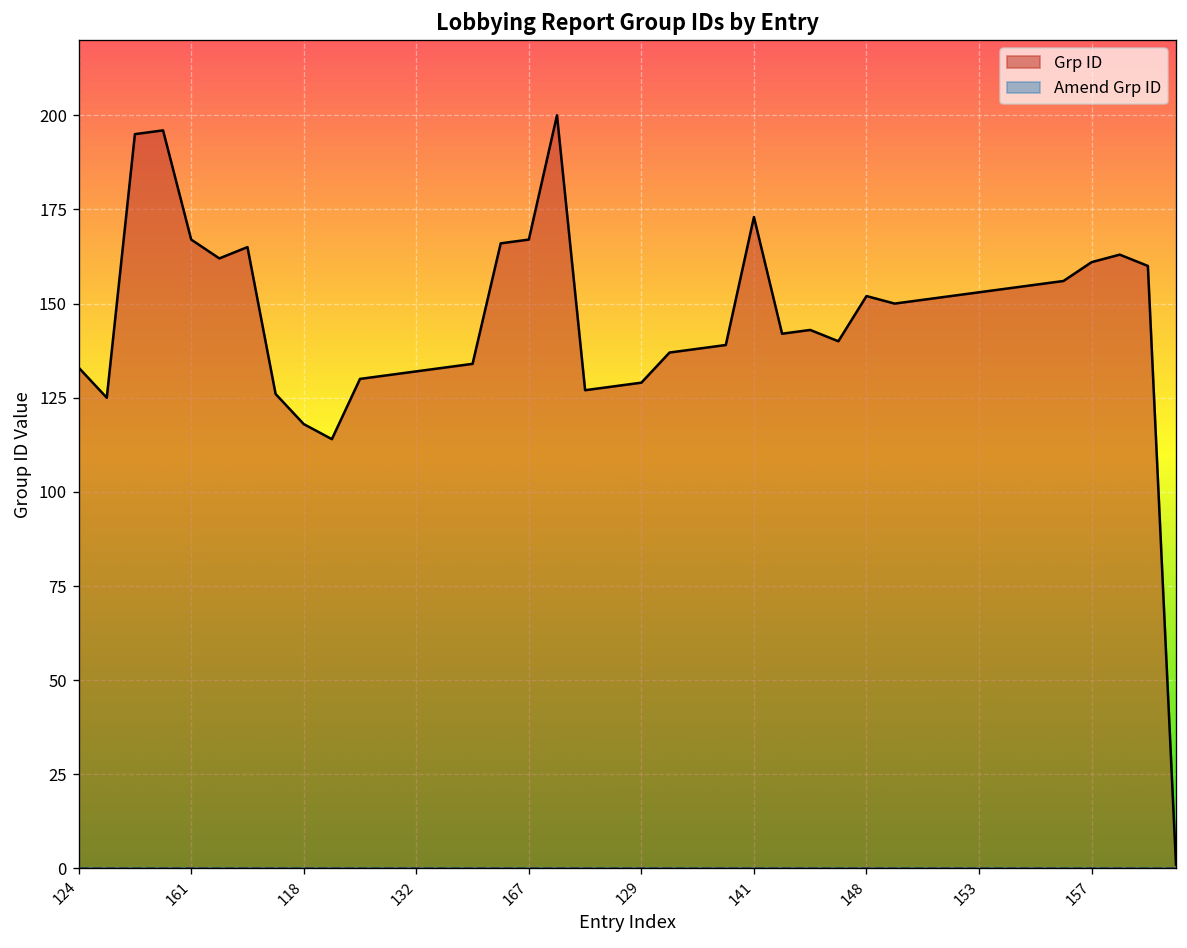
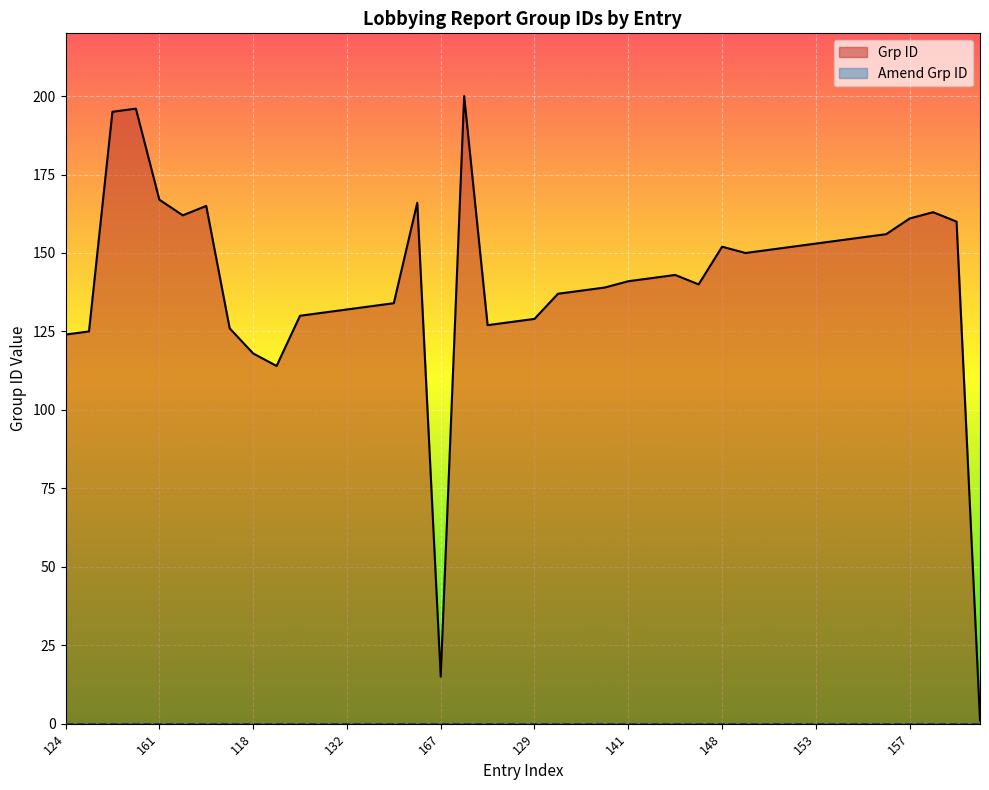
  {
    "Grp ID": {
-     "124": 133,
+     "124": 124,
      "161": 167,
      "118": 118,
      "132": 132,
-     "167": 167,
+     "167": 15,
      "129": 129,
-     "141": 173,
+     "141": 141,
      "148": 152,
      "153": 153,
      "157": 161
    },
    "Amend Grp ID": {
      "124": 0,
      "161": 0,
      "118": 0,
      "132": 0,
      "167": 0,
      "129": 0,
      "141": 0,
      "148": 0,
      "153": 0,
      "157": 0
    }
  }
